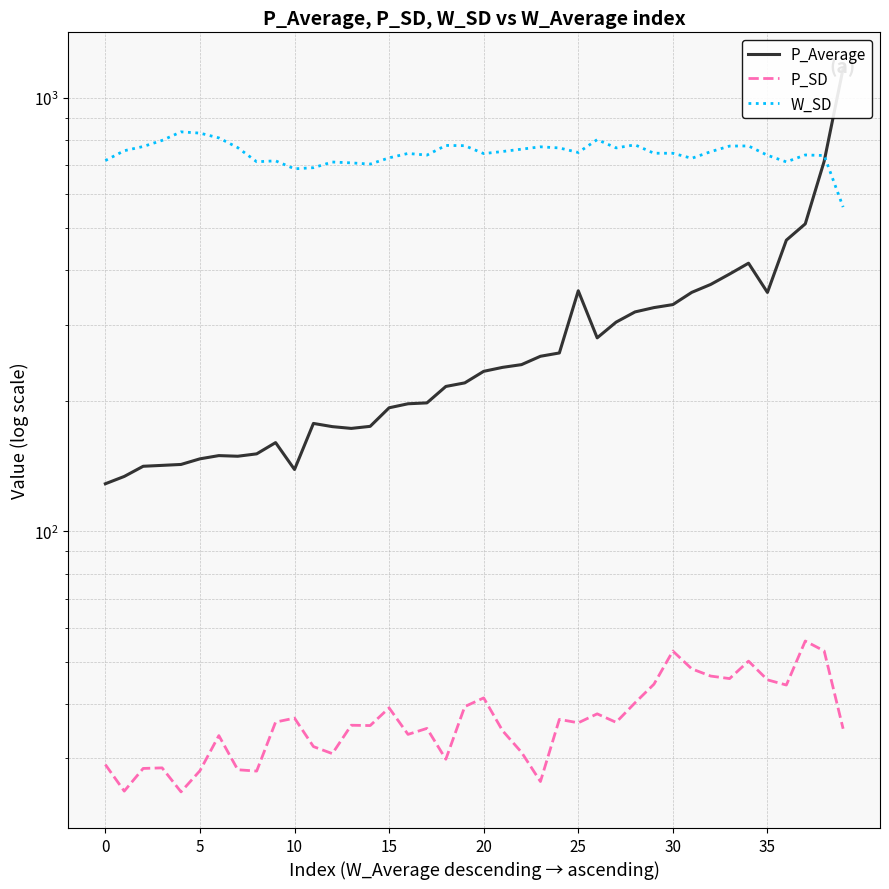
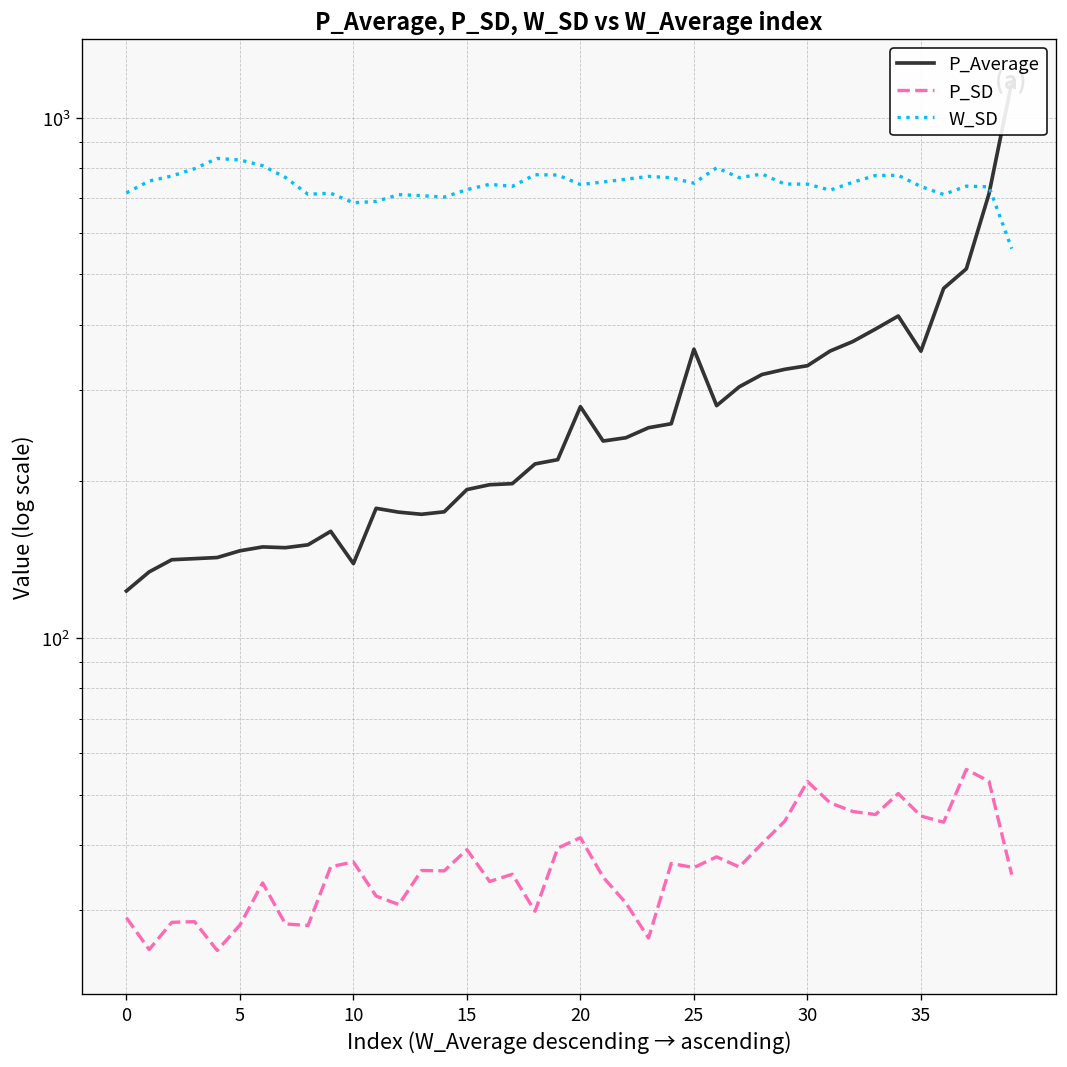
  {
    "P_Average": {
-     "0": 129,
+     "0": 123,
      "5": 147,
      "10": 139,
      "15": 190,
-     "20": 230,
+     "20": 280,
      "25": 360,
      "30": 330,
      "35": 360
    },
    "P_SD": {
      "0": 29,
      "5": 28,
      "10": 37,
      "15": 39,
      "20": 41,
      "25": 36,
      "30": 53,
      "35": 45
    },
    "W_SD": {
      "0": 720,
      "5": 830,
      "10": 690,
      "15": 730,
      "20": 740,
      "25": 750,
      "30": 750,
      "35": 740
    }
  }
